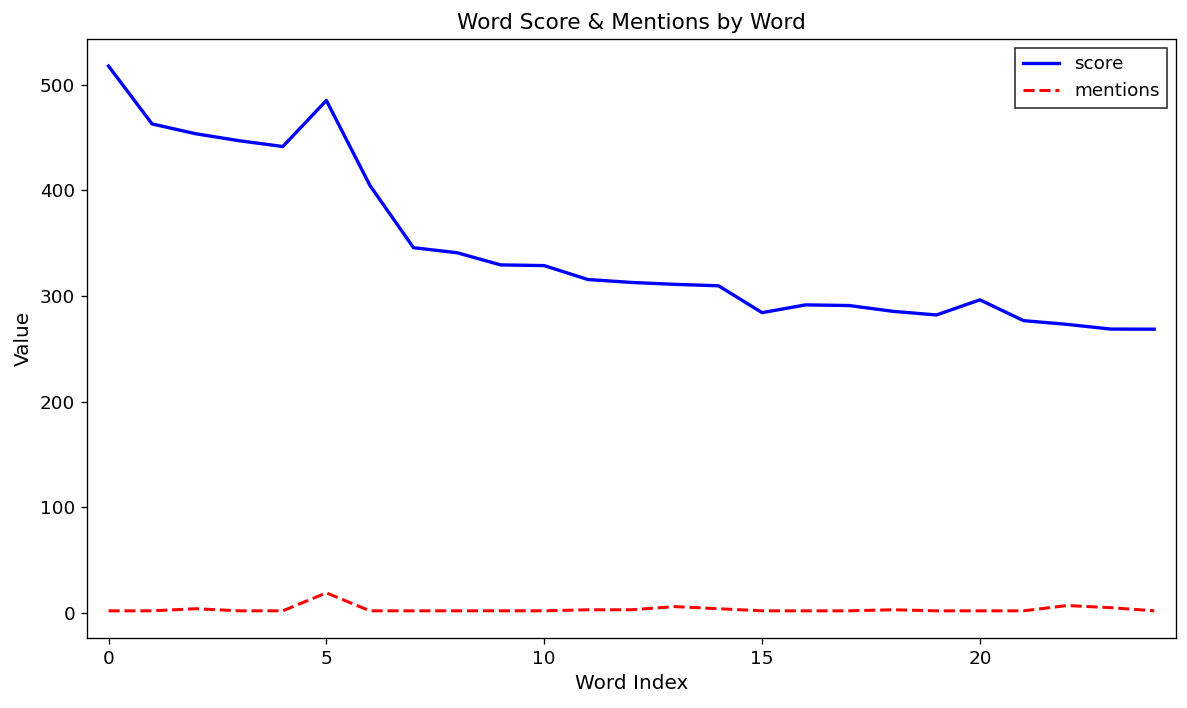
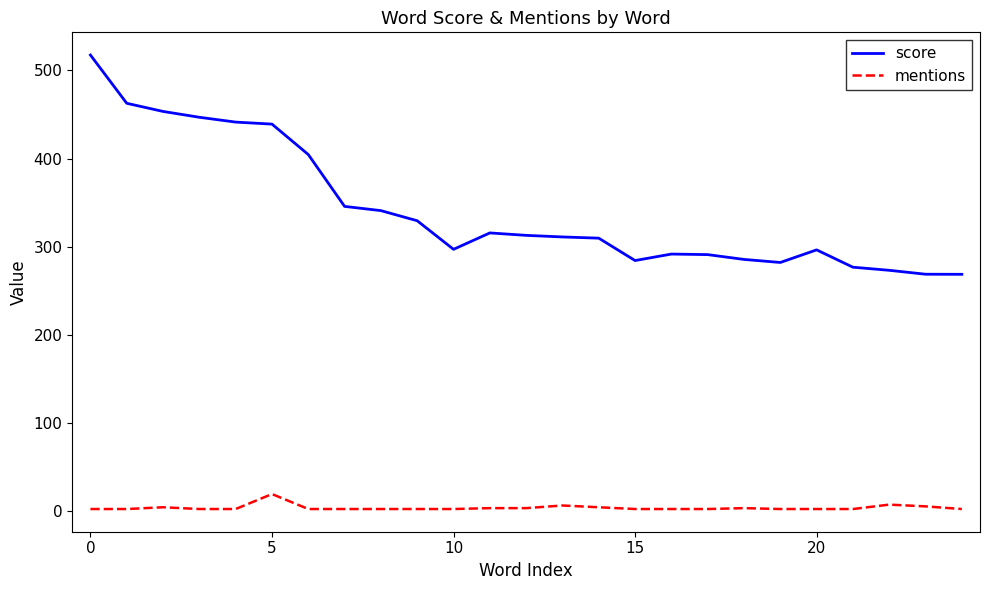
  {
    "score": {
      "0": 520,
-     "5": 480,
-     "10": 330,
+     "5": 440,
+     "10": 300,
      "15": 280,
      "20": 300
    },
    "mentions": {
      "0": 0,
      "5": 20,
      "10": 0,
      "15": 0,
      "20": 0
    }
  }
